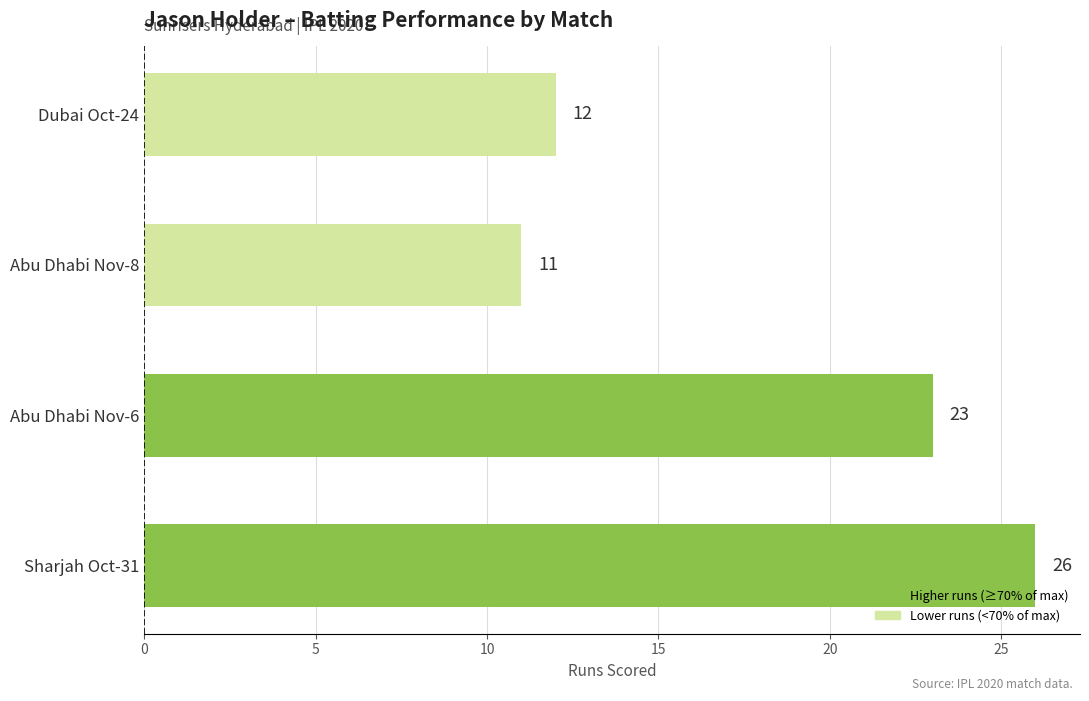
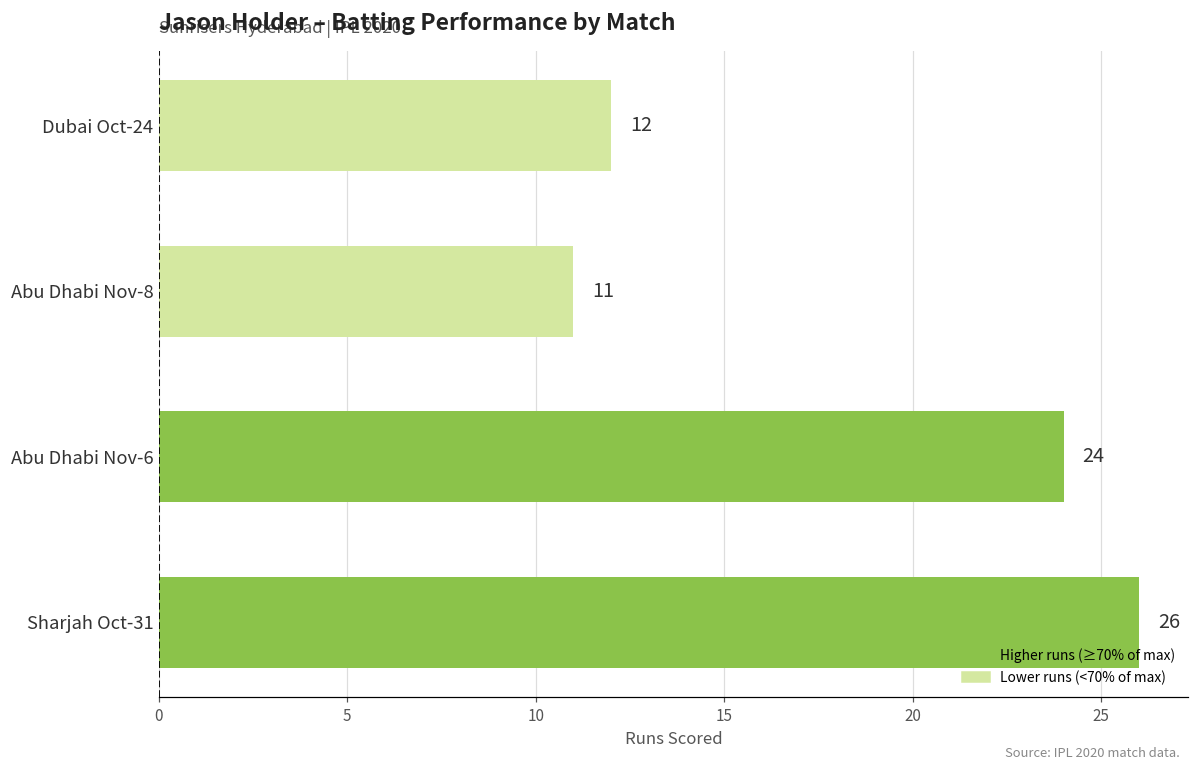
  {
    "Dubai Oct-24": 12,
    "Abu Dhabi Nov-8": 11,
-   "Abu Dhabi Nov-6": 23,
+   "Abu Dhabi Nov-6": 24,
    "Sharjah Oct-31": 26
  }
